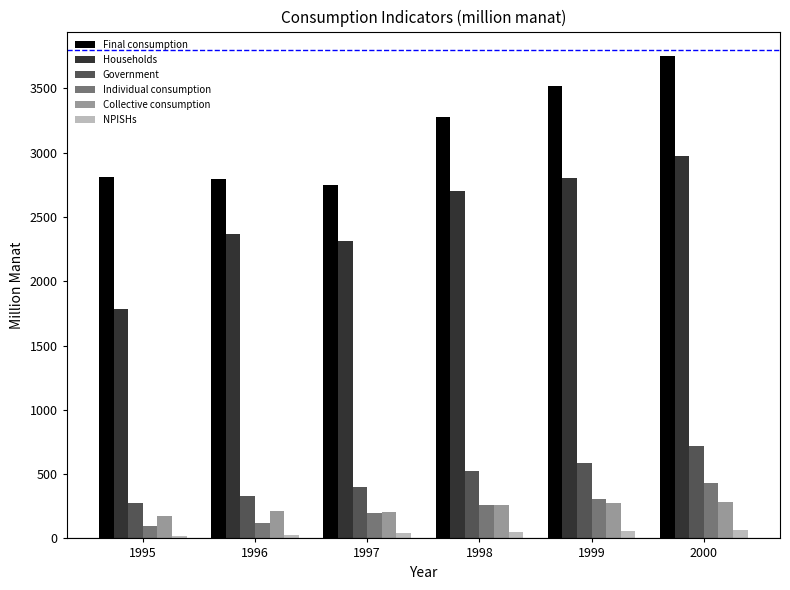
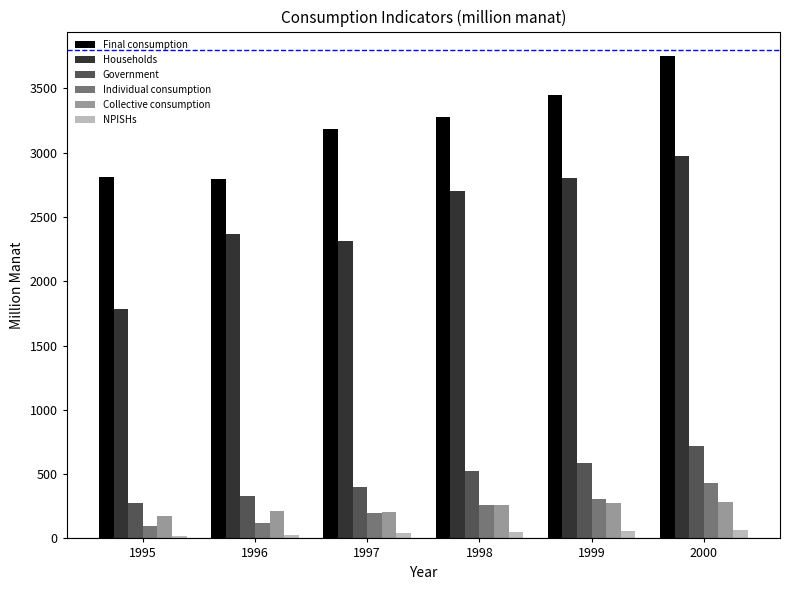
  {
    "Final consumption": {
      "1995": 2810,
      "1996": 2800,
-     "1997": 2750,
+     "1997": 3180,
      "1998": 3270,
-     "1999": 3520,
+     "1999": 3450,
      "2000": 3750
    }
  }
